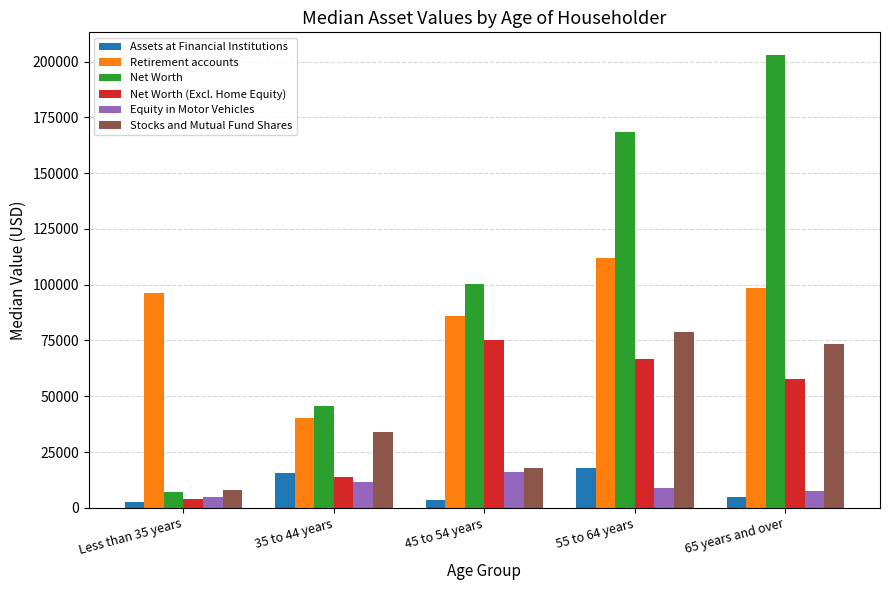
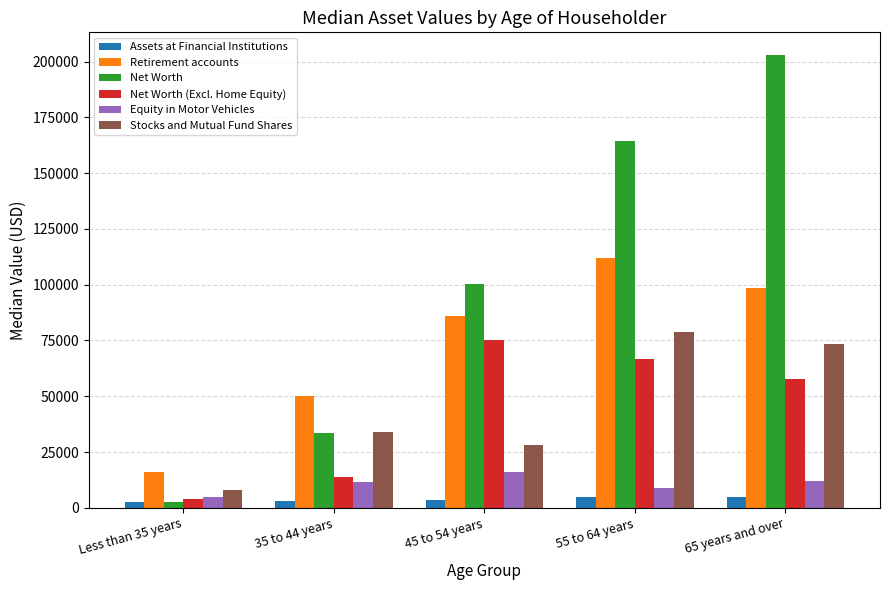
  {
    "Assets at Financial Institutions": {
      "Less than 35 years": 3000,
-     "35 to 44 years": 15000,
+     "35 to 44 years": 3000,
      "45 to 54 years": 4000,
-     "55 to 64 years": 18000,
+     "55 to 64 years": 5000,
      "65 years and over": 5000
    },
    "Retirement accounts": {
-     "Less than 35 years": 96000,
-     "35 to 44 years": 40000,
+     "Less than 35 years": 16000,
+     "35 to 44 years": 50000,
      "45 to 54 years": 86000,
      "55 to 64 years": 112000,
      "65 years and over": 99000
    },
    "Net Worth": {
-     "Less than 35 years": 7000,
-     "35 to 44 years": 46000,
+     "Less than 35 years": 2000,
+     "35 to 44 years": 34000,
      "45 to 54 years": 100000,
-     "55 to 64 years": 169000,
+     "55 to 64 years": 164000,
      "65 years and over": 203000
    },
    "Net Worth (Excl. Home Equity)": {
      "Less than 35 years": 4000,
      "35 to 44 years": 14000,
      "45 to 54 years": 75000,
      "55 to 64 years": 67000,
      "65 years and over": 58000
    },
    "Equity in Motor Vehicles": {
      "Less than 35 years": 5000,
      "35 to 44 years": 11000,
      "45 to 54 years": 16000,
      "55 to 64 years": 9000,
-     "65 years and over": 8000
+     "65 years and over": 12000
    },
    "Stocks and Mutual Fund Shares": {
      "Less than 35 years": 8000,
      "35 to 44 years": 34000,
-     "45 to 54 years": 18000,
+     "45 to 54 years": 28000,
      "55 to 64 years": 79000,
      "65 years and over": 73000
    }
  }
